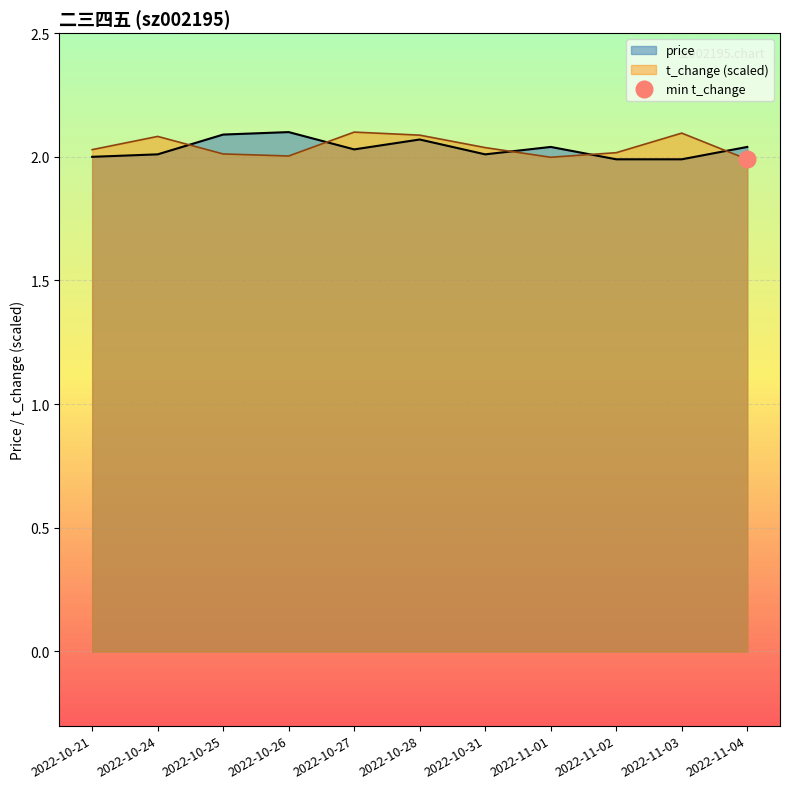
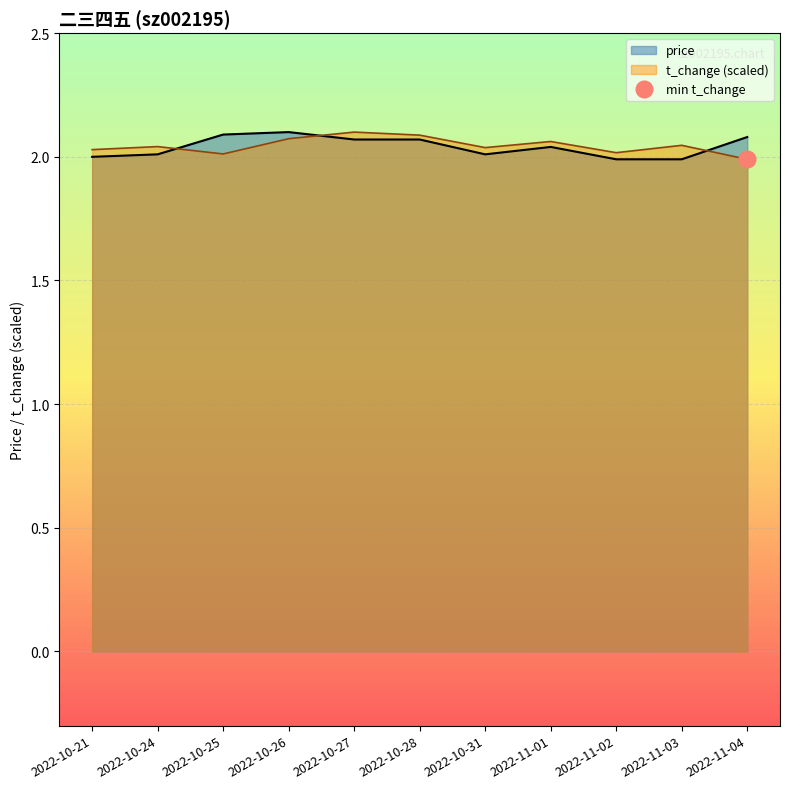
  {
    "price": {
      "2022-10-21": 2.00,
      "2022-10-24": 2.01,
      "2022-10-25": 2.09,
      "2022-10-26": 2.10,
-     "2022-10-27": 2.03,
+     "2022-10-27": 2.07,
      "2022-10-28": 2.07,
      "2022-10-31": 2.01,
      "2022-11-01": 2.04,
      "2022-11-02": 1.99,
      "2022-11-03": 1.99,
-     "2022-11-04": 2.04
+     "2022-11-04": 2.08
    },
    "t_change (scaled)": {
      "2022-10-21": 2.03,
-     "2022-10-24": 2.08,
+     "2022-10-24": 2.04,
      "2022-10-25": 2.01,
-     "2022-10-26": 2.00,
+     "2022-10-26": 2.07,
      "2022-10-27": 2.10,
      "2022-10-28": 2.09,
      "2022-10-31": 2.04,
-     "2022-11-01": 2.00,
+     "2022-11-01": 2.06,
      "2022-11-02": 2.02,
-     "2022-11-03": 2.10
+     "2022-11-03": 2.05
    }
  }
